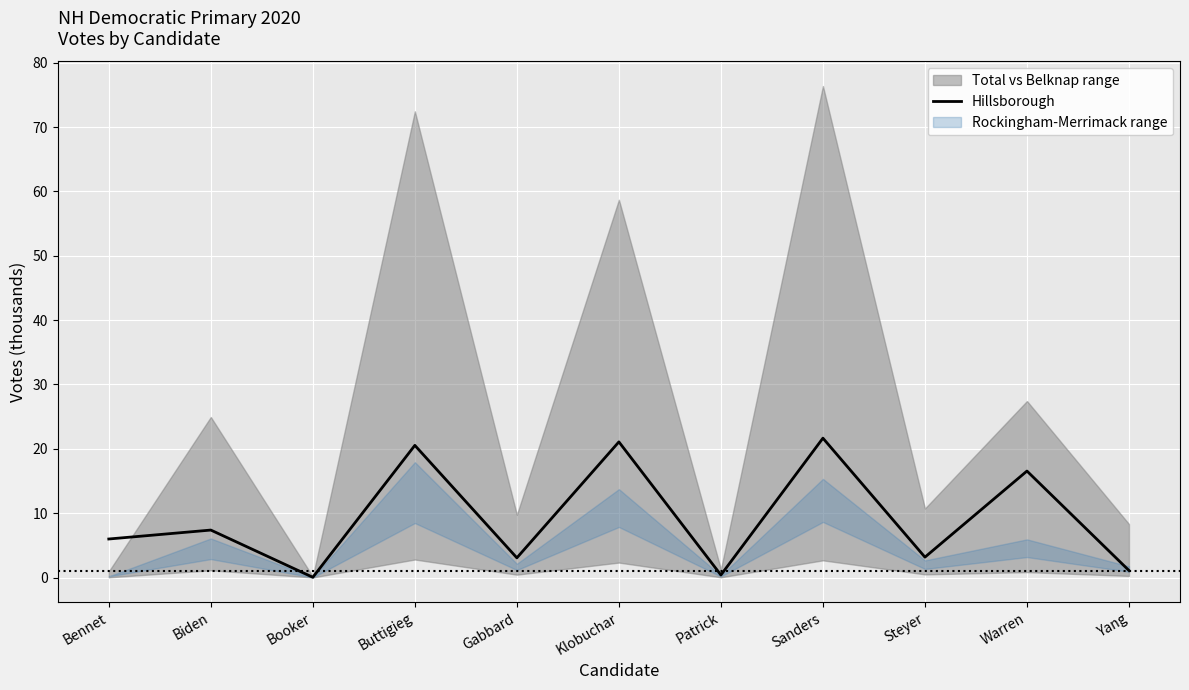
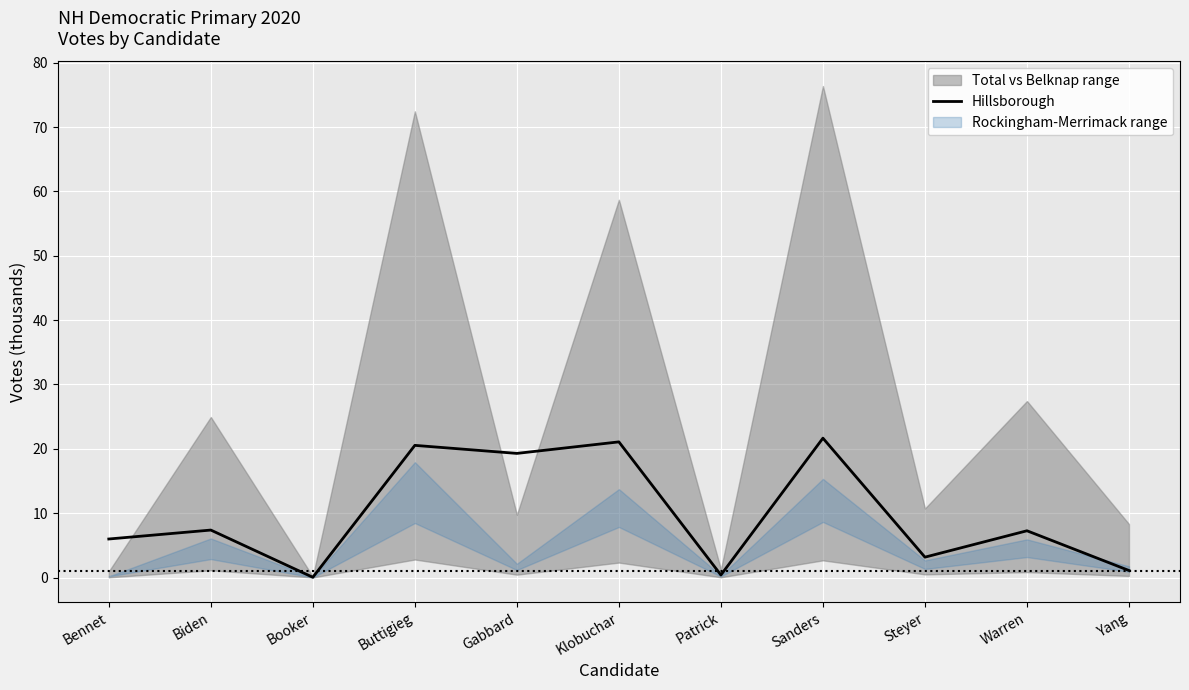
  {
    "Hillsborough": {
      "Bennet": 6,
      "Biden": 7,
      "Buttigieg": 21,
-     "Gabbard": 3,
+     "Gabbard": 19,
      "Klobuchar": 21,
      "Sanders": 22,
      "Steyer": 3,
-     "Warren": 17,
+     "Warren": 7,
      "Yang": 1
    }
  }
